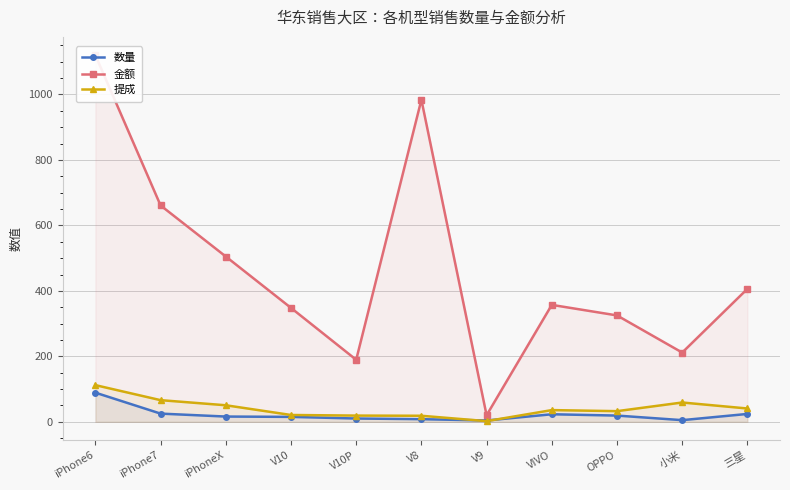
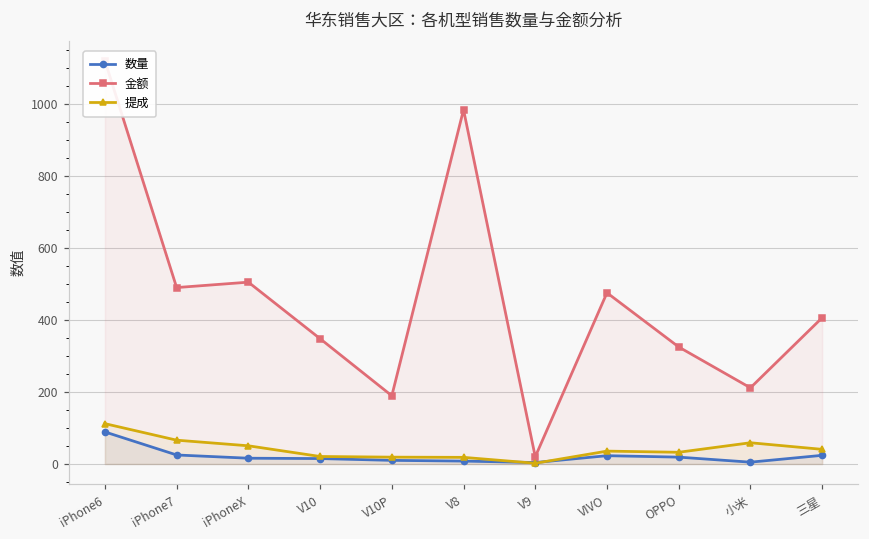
  {
    "数量": {
      "iPhone6": 90,
      "iPhone7": 30,
      "iPhoneX": 20,
      "V10P": 10,
      "V8": 10,
      "VIVO": 20,
      "OPPO": 20,
      "小米": 10,
      "三星": 20
    },
    "金额": {
-     "iPhone7": 660,
+     "iPhone7": 490,
      "iPhoneX": 510,
      "V10": 350,
      "V10P": 190,
      "V8": 980,
      "V9": 20,
-     "VIVO": 360,
+     "VIVO": 480,
      "OPPO": 330,
      "小米": 210,
      "三星": 410
    },
    "提成": {
      "iPhone6": 110,
      "iPhone7": 70,
      "iPhoneX": 50,
      "V10P": 20,
      "V8": 20,
      "VIVO": 40,
      "OPPO": 30,
      "小米": 60,
      "三星": 40
    }
  }
